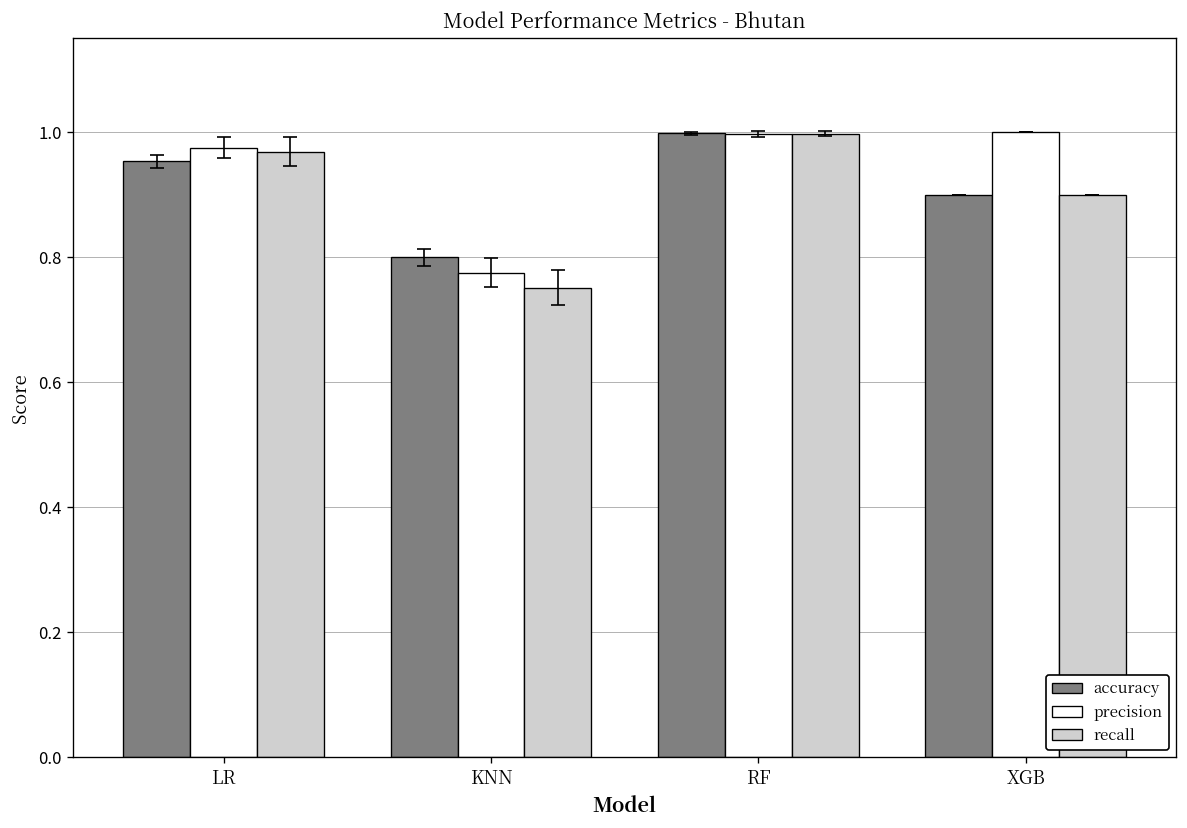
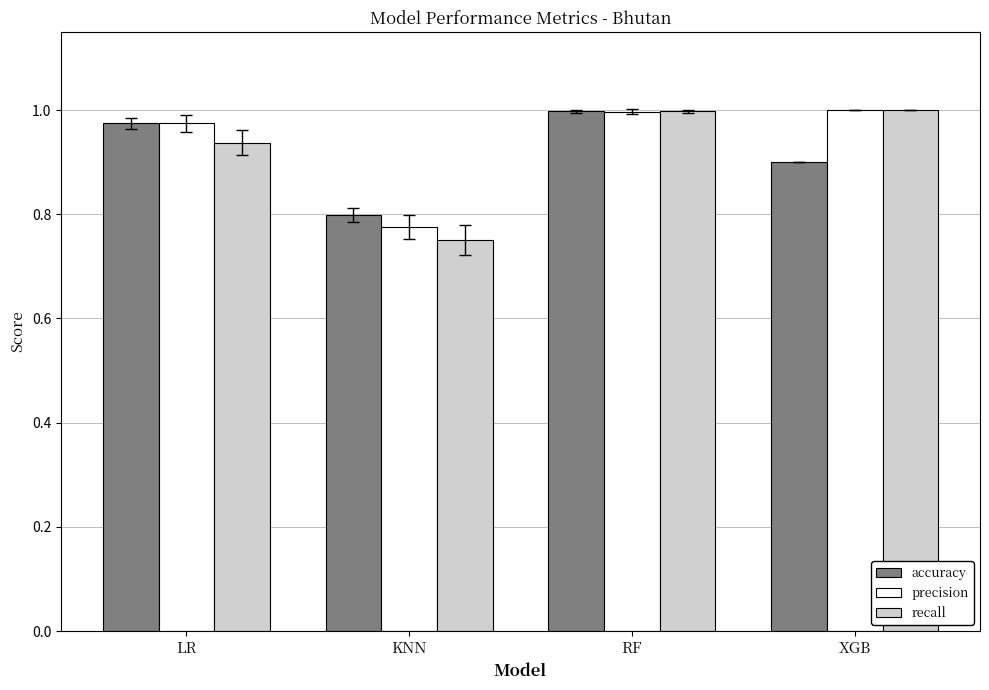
  {
    "accuracy": {
-     "LR": 0.95,
+     "LR": 0.97,
      "KNN": 0.80,
      "RF": 1.00,
      "XGB": 0.90
    },
    "precision": {
      "LR": 0.97,
      "KNN": 0.78,
      "RF": 1.00,
      "XGB": 1.00
    },
    "recall": {
-     "LR": 0.97,
+     "LR": 0.94,
      "KNN": 0.75,
      "RF": 1.00,
-     "XGB": 0.9
+     "XGB": 1.0
    }
  }
